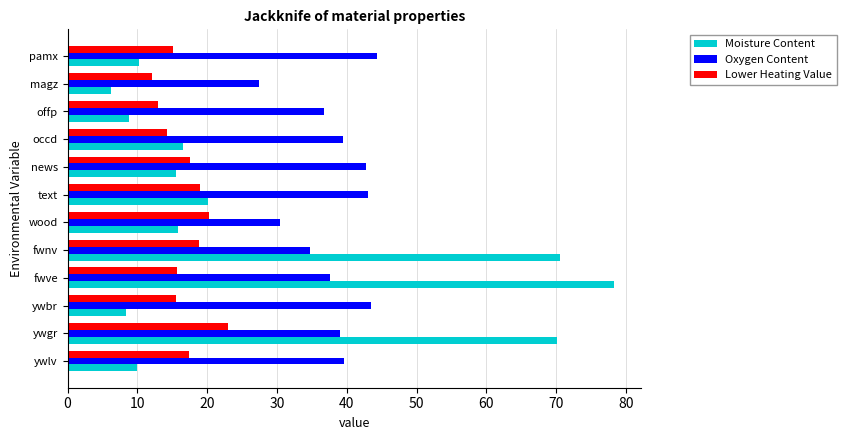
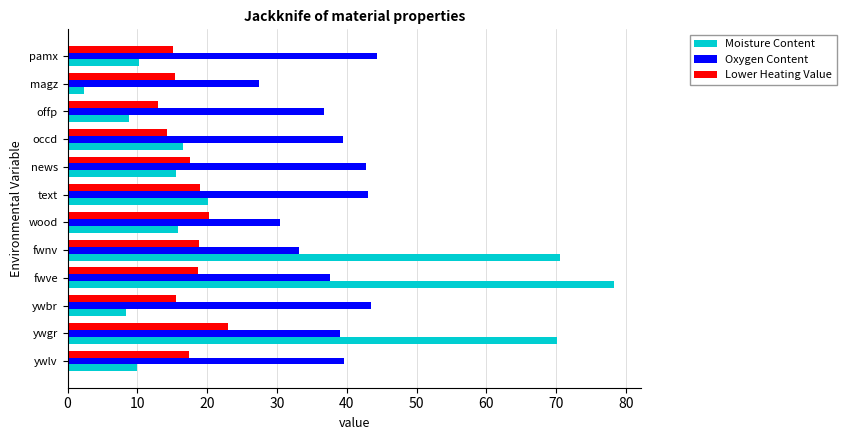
  {
    "Moisture Content": {
      "pamx": 10,
-     "magz": 6,
+     "magz": 2,
      "offp": 9,
      "occd": 17,
      "news": 15,
      "text": 20,
      "wood": 16,
      "fwnv": 71,
      "fwve": 78,
      "ywbr": 8,
      "ywgr": 70,
      "ywlv": 10
    },
    "Oxygen Content": {
      "pamx": 44,
      "magz": 27,
      "offp": 37,
      "occd": 39,
      "news": 43,
      "text": 43,
      "wood": 30,
-     "fwnv": 35,
+     "fwnv": 33,
      "fwve": 38,
      "ywbr": 43,
      "ywgr": 39,
      "ywlv": 40
    },
    "Lower Heating Value": {
      "pamx": 15,
-     "magz": 12,
+     "magz": 15,
      "offp": 13,
      "occd": 14,
      "news": 17,
      "text": 19,
      "wood": 20,
      "fwnv": 19,
-     "fwve": 16,
+     "fwve": 19,
      "ywbr": 15,
      "ywgr": 23,
      "ywlv": 17
    }
  }
